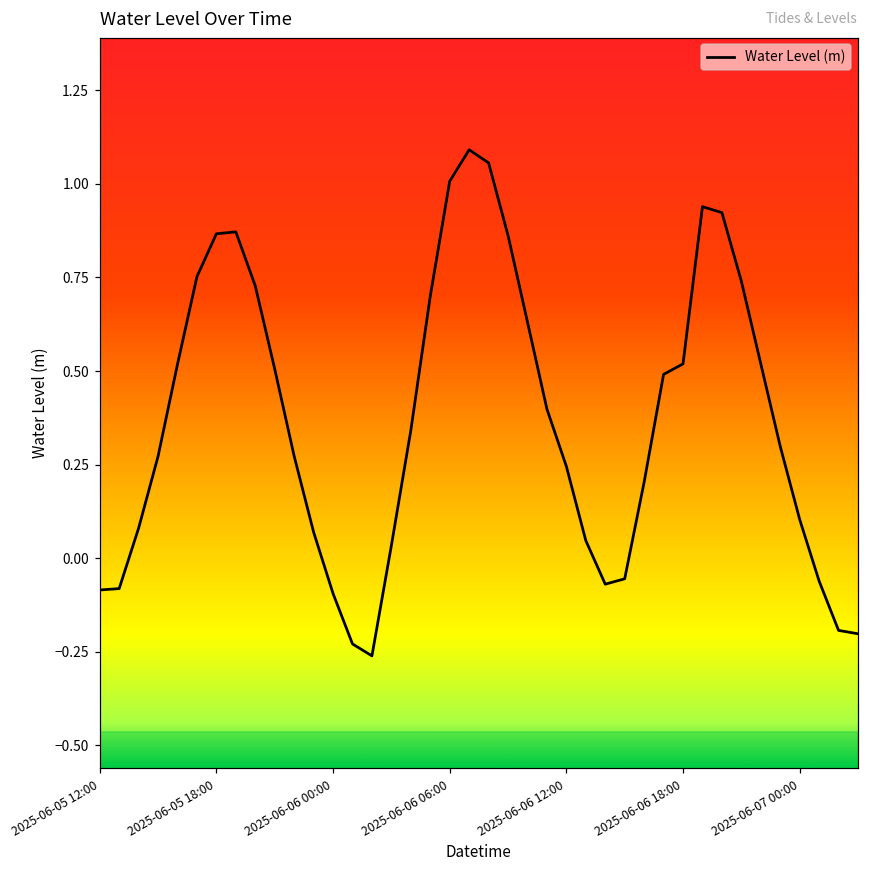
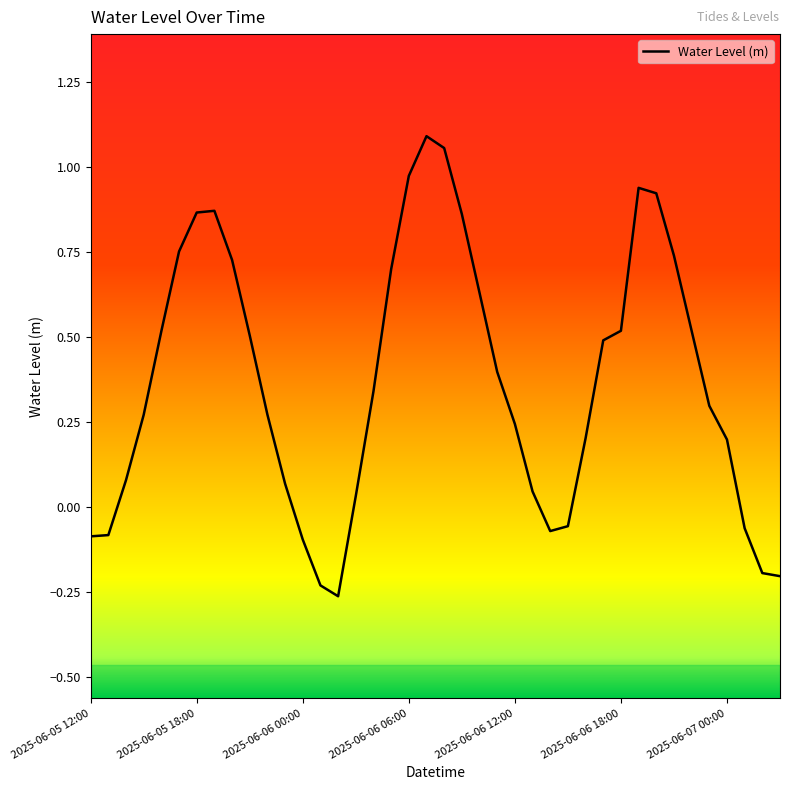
  {
    "2025-06-05 12:00": -0.09,
    "2025-06-05 18:00": 0.87,
    "2025-06-06 00:00": -0.09,
-   "2025-06-06 06:00": 1.01,
+   "2025-06-06 06:00": 0.97,
    "2025-06-06 12:00": 0.25,
    "2025-06-06 18:00": 0.52,
-   "2025-06-07 00:00": 0.10
+   "2025-06-07 00:00": 0.20
  }
